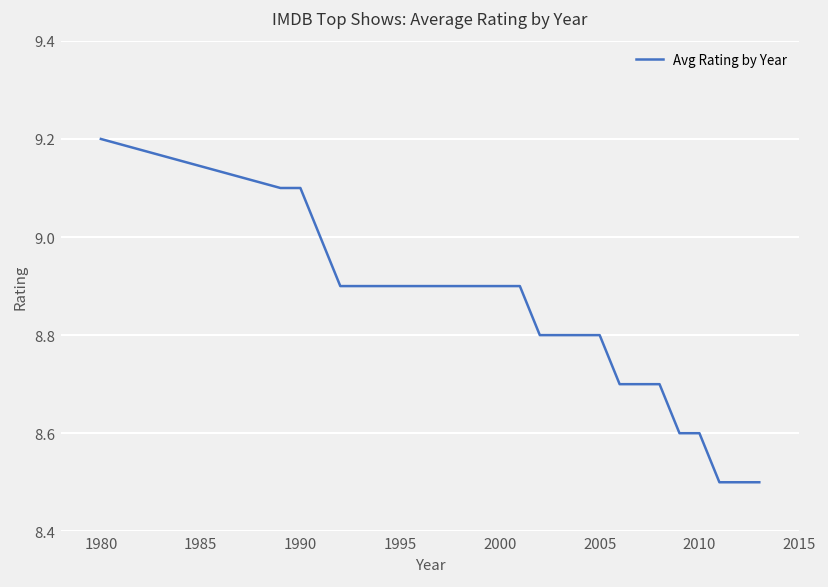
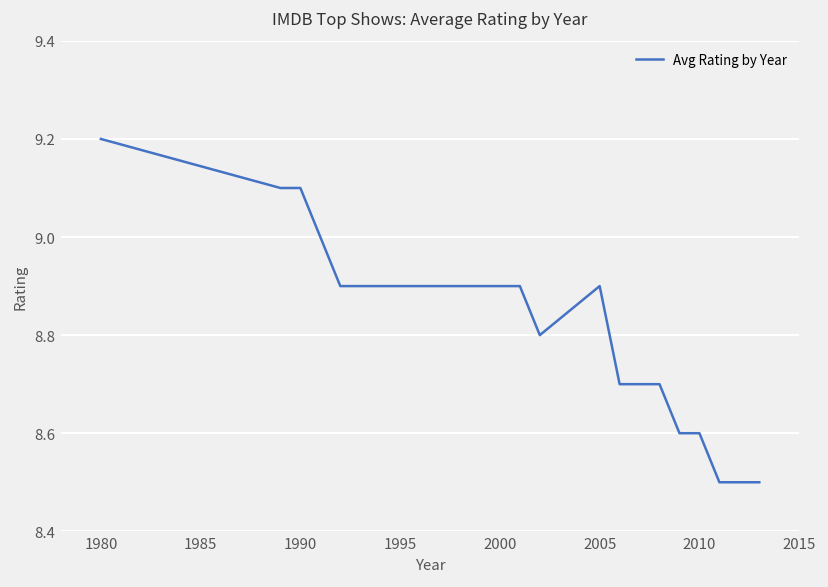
  {
    "1980": 9.2,
    "1990": 9.1,
-   "2005": 8.8,
+   "2005": 8.9,
    "2010": 8.6
  }
